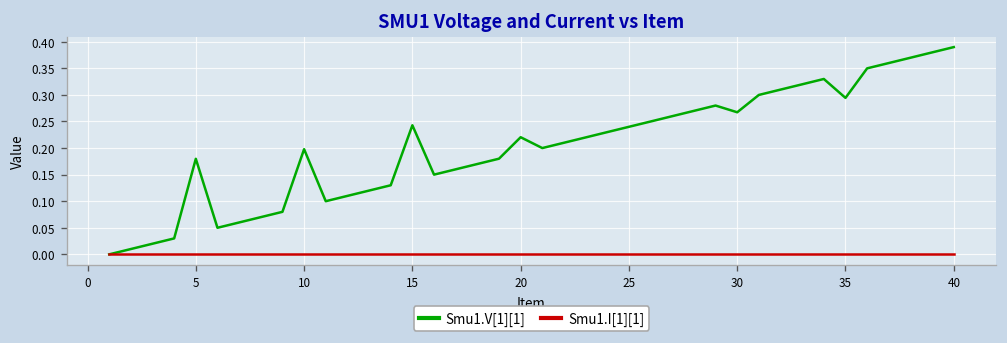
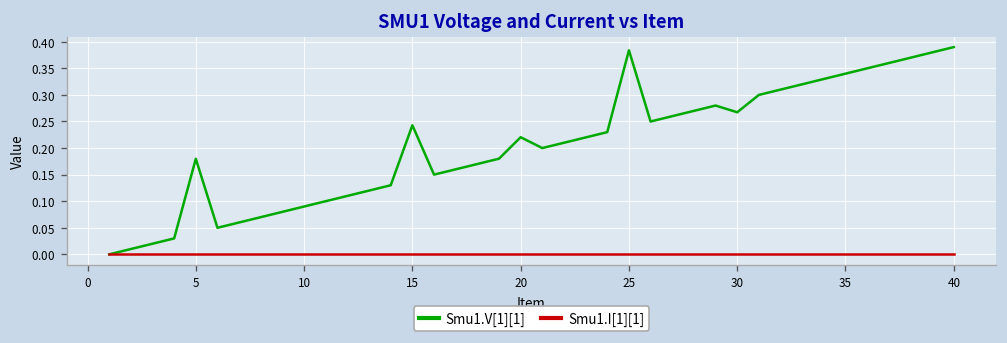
  {
    "Smu1.V[1][1]": {
      "5": 0.18,
-     "10": 0.20,
+     "10": 0.09,
      "15": 0.24,
      "20": 0.22,
-     "25": 0.24,
+     "25": 0.38,
      "30": 0.27,
-     "35": 0.29,
+     "35": 0.34,
      "40": 0.39
    },
    "Smu1.I[1][1]": {
      "5": 0.00,
      "10": 0.00,
      "15": 0.00,
      "20": 0.00,
      "25": 0.00,
      "30": 0.00,
      "35": 0.00,
      "40": 0.00
    }
  }
